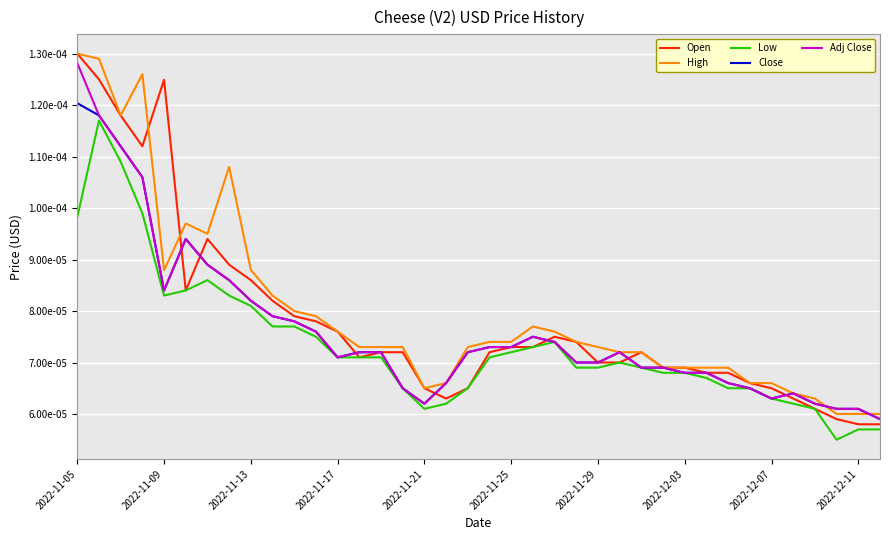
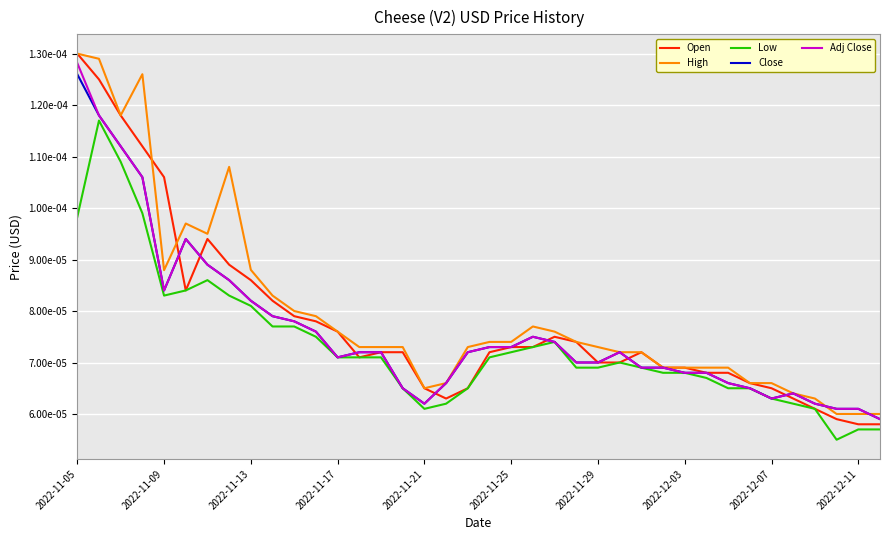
  {
    "Open": {
-     "2022-11-09": 0.000125,
+     "2022-11-09": 0.000106,
      "2022-11-13": 0.000086,
      "2022-12-07": 0.000065,
      "2022-12-11": 0.000058
    },
    "High": {
      "2022-11-09": 0.000088,
      "2022-11-13": 0.000088,
      "2022-11-25": 0.000074,
      "2022-11-29": 0.000073,
      "2022-12-07": 0.000066,
      "2022-12-11": 0.000060
    },
    "Low": {
      "2022-11-05": 0.000098,
      "2022-11-09": 0.000083,
      "2022-11-13": 0.000081,
      "2022-11-21": 0.000061,
      "2022-11-25": 0.000072,
      "2022-11-29": 0.000069,
      "2022-12-11": 0.000057
    },
    "Close": {
-     "2022-11-05": 0.000120
+     "2022-11-05": 0.000126
    },
    "Adj Close": {
      "2022-11-05": 0.000128
    }
  }
